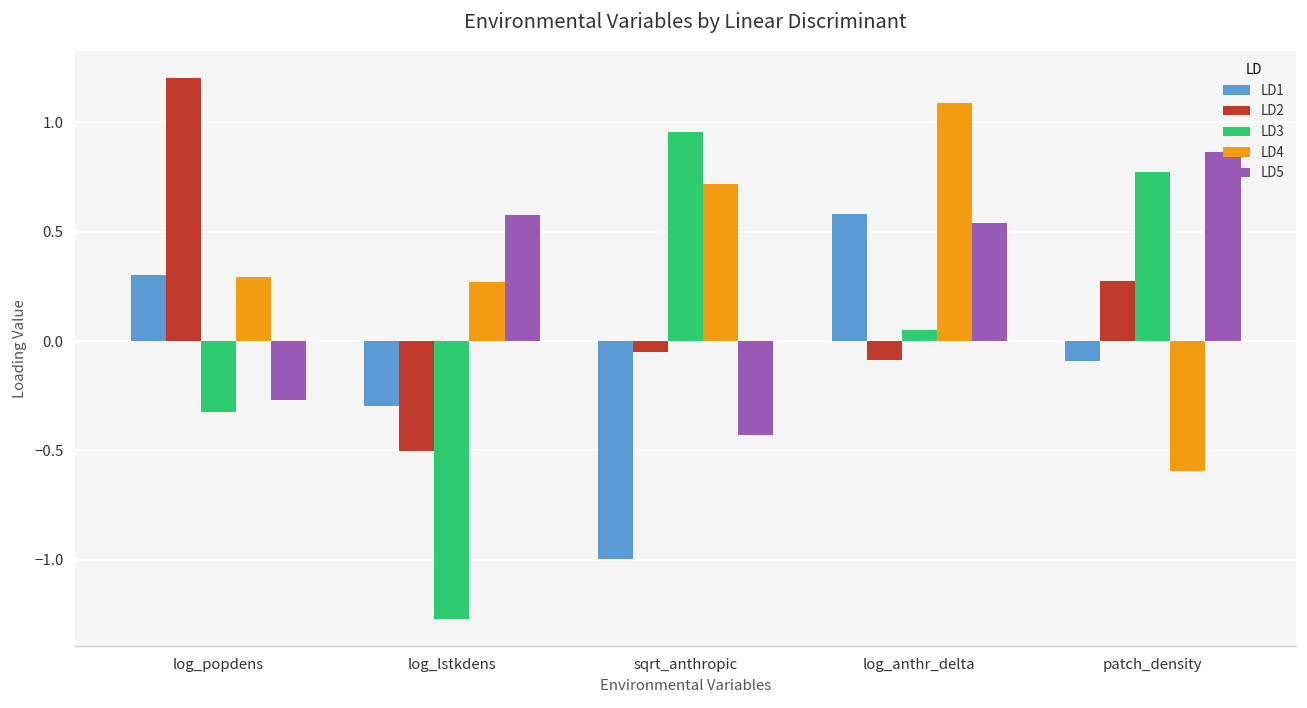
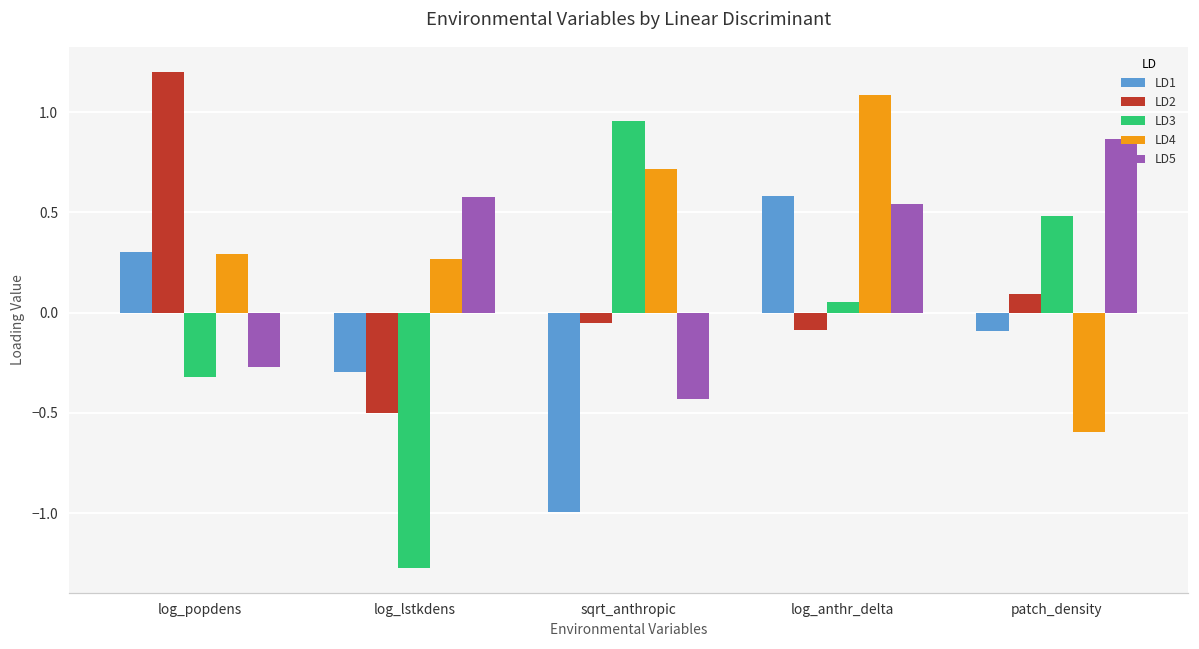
  {
    "LD1": {
      "log_popdens": 0.30,
      "log_lstkdens": -0.29,
      "sqrt_anthropic": -1.00,
      "log_anthr_delta": 0.58,
      "patch_density": -0.09
    },
    "LD2": {
      "log_popdens": 1.20,
      "log_lstkdens": -0.50,
      "sqrt_anthropic": -0.05,
      "log_anthr_delta": -0.09,
-     "patch_density": 0.27
+     "patch_density": 0.09
    },
    "LD3": {
      "log_popdens": -0.32,
      "log_lstkdens": -1.27,
      "sqrt_anthropic": 0.96,
      "log_anthr_delta": 0.05,
-     "patch_density": 0.77
+     "patch_density": 0.48
    },
    "LD4": {
      "log_popdens": 0.29,
      "log_lstkdens": 0.27,
      "sqrt_anthropic": 0.72,
      "log_anthr_delta": 1.09,
      "patch_density": -0.59
    },
    "LD5": {
      "log_popdens": -0.27,
      "log_lstkdens": 0.58,
      "sqrt_anthropic": -0.43,
      "log_anthr_delta": 0.54,
      "patch_density": 0.86
    }
  }
